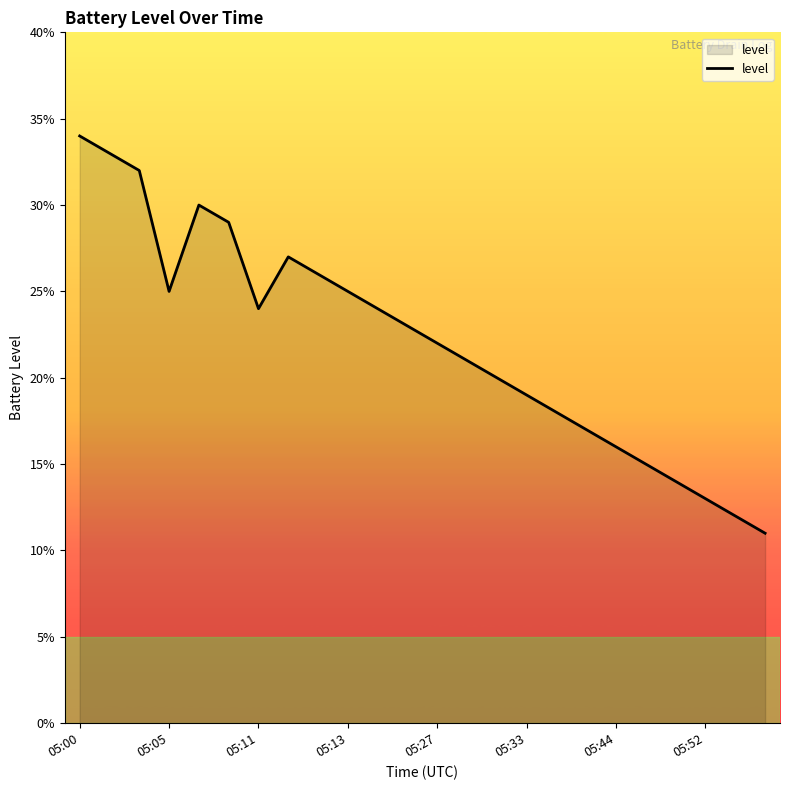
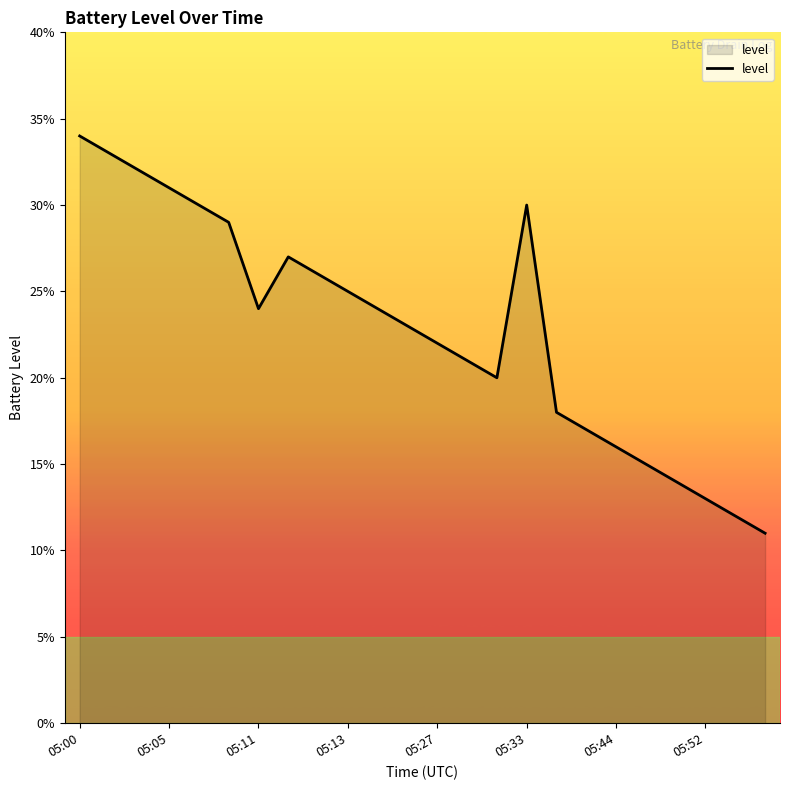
  {
    "05:00": "34.0%",
-   "05:05": "25.0%",
+   "05:05": "31.0%",
    "05:11": "24.0%",
    "05:27": "22.0%",
-   "05:33": "19.0%"
+   "05:33": "30.0%"
  }
